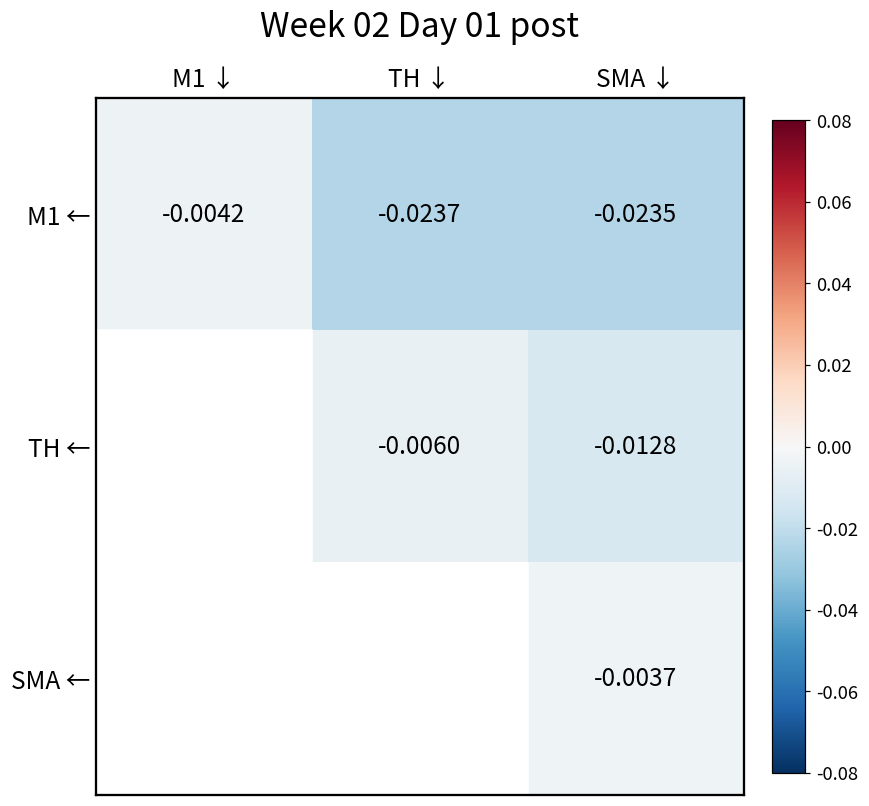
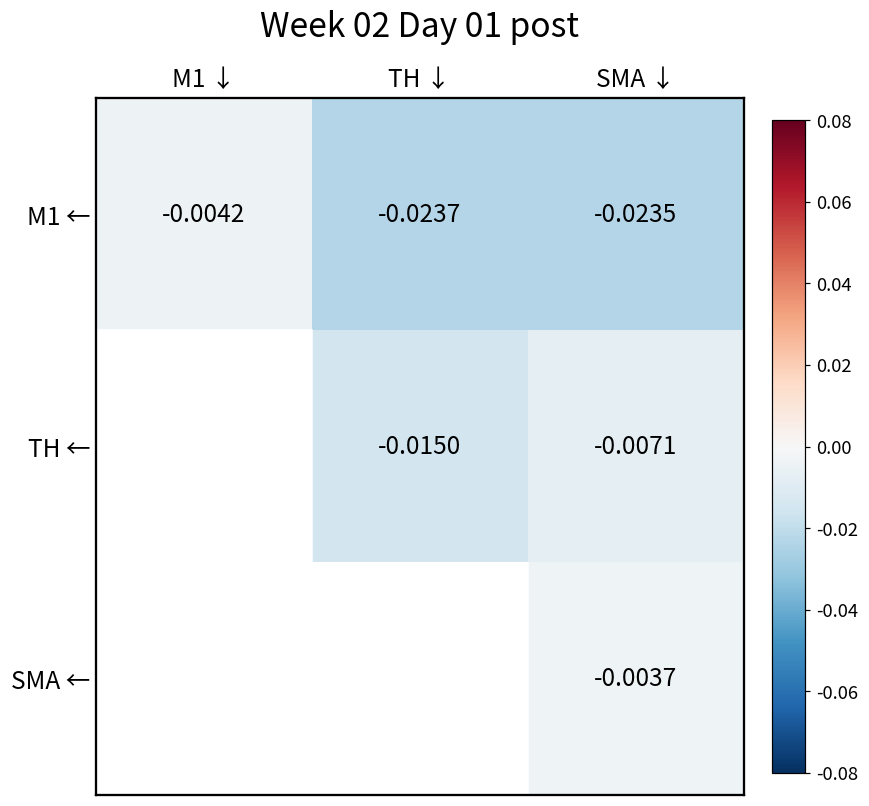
  {
    "M1 ←": {
      "M1 ↓": -0.0042,
      "TH ↓": -0.0237,
      "SMA ↓": -0.0235
    },
    "TH ←": {
-     "TH ↓": -0.0060,
-     "SMA ↓": -0.0128
+     "TH ↓": -0.0150,
+     "SMA ↓": -0.0071
    },
    "SMA ←": {
      "SMA ↓": -0.0037
    }
  }
